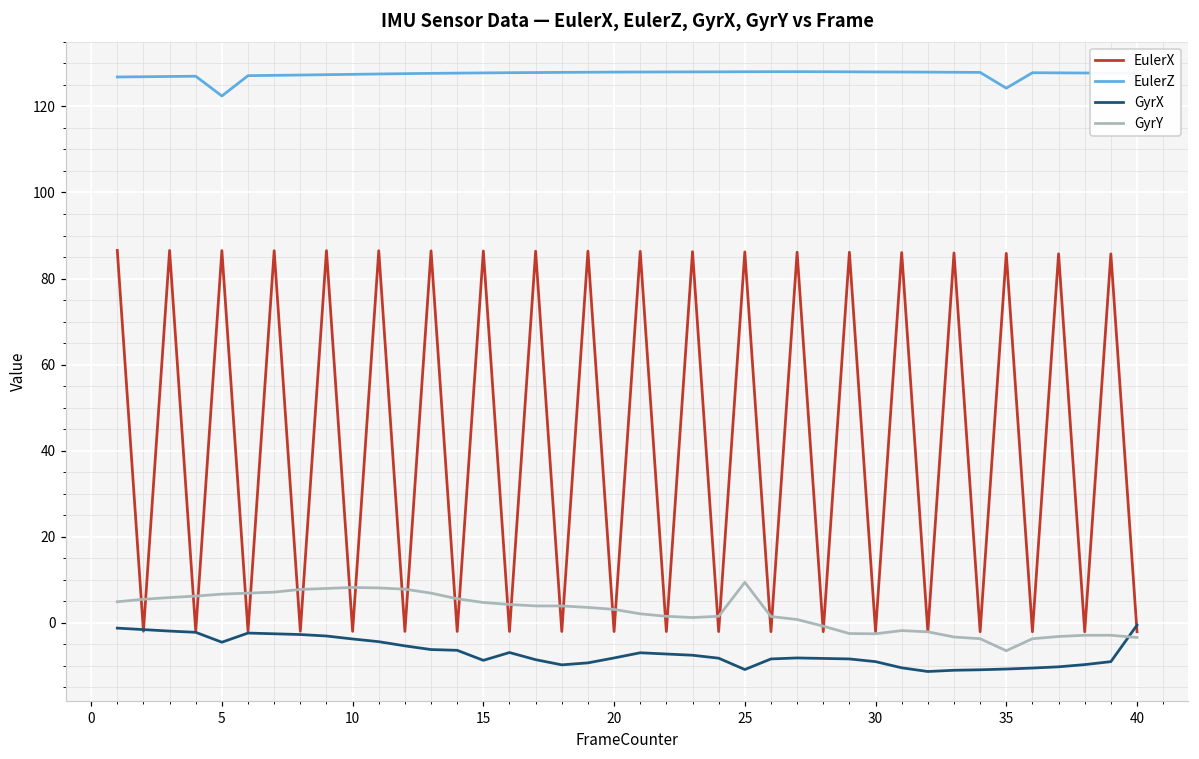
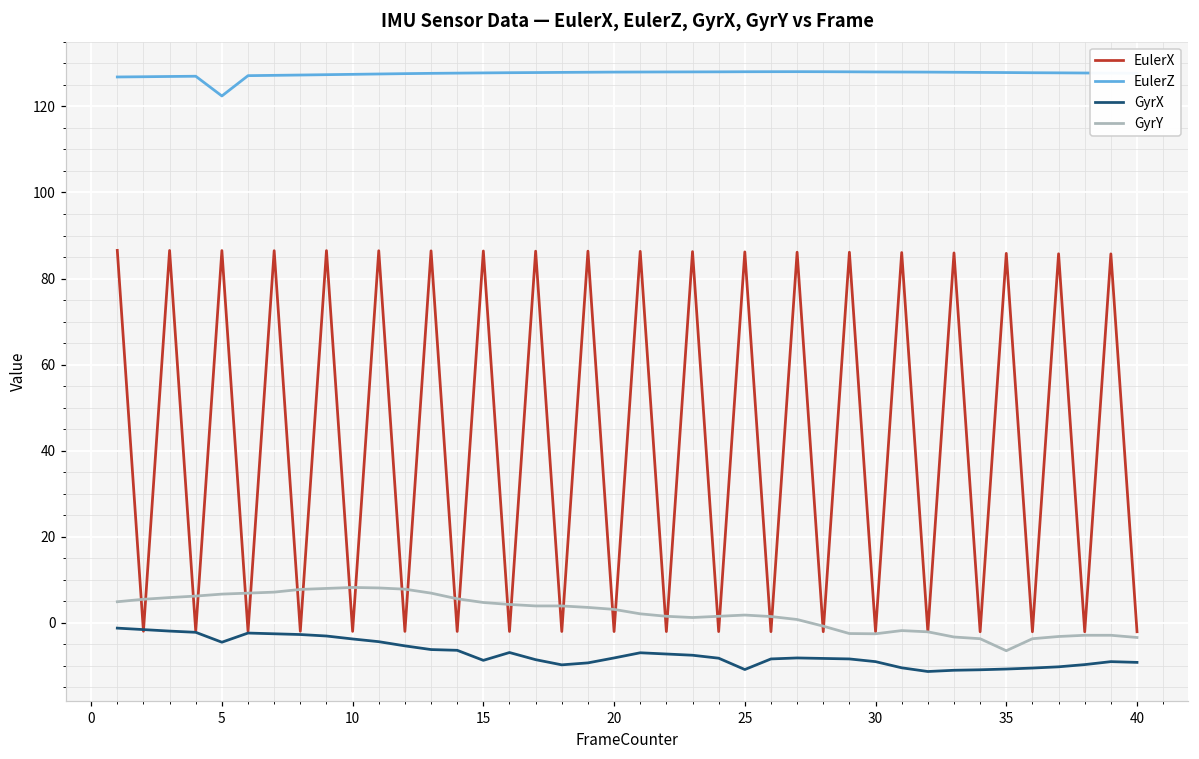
  {
    "EulerX": {
      "5": 86,
      "10": -2,
      "15": 86,
      "20": -2,
      "25": 86,
      "35": 86,
      "40": -2
    },
    "EulerZ": {
      "5": 122,
      "10": 127,
      "15": 128,
      "20": 128,
      "25": 128,
      "30": 128,
-     "35": 124
+     "35": 128
    },
    "GyrX": {
      "5": -5,
      "10": -4,
      "15": -9,
      "20": -8,
      "25": -11,
      "30": -9,
      "35": -11,
-     "40": -1
+     "40": -9
    },
    "GyrY": {
      "5": 7,
      "10": 8,
      "15": 5,
      "20": 3,
-     "25": 9,
+     "25": 2,
      "35": -7,
      "40": -3
    }
  }
